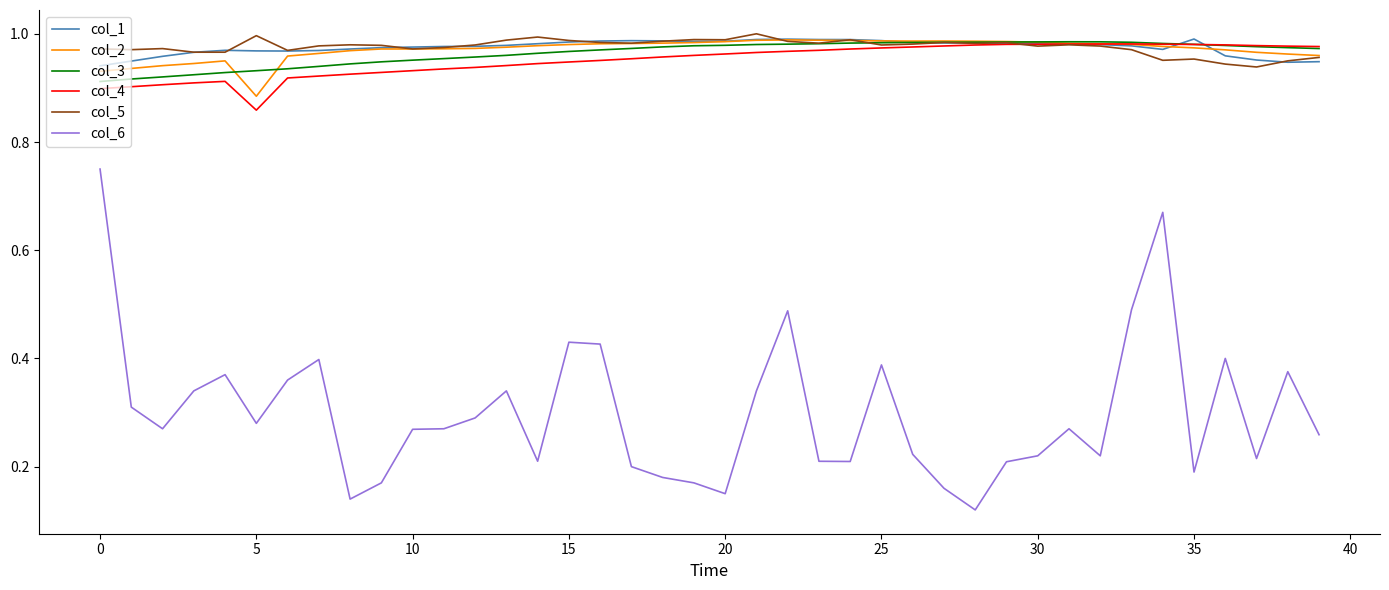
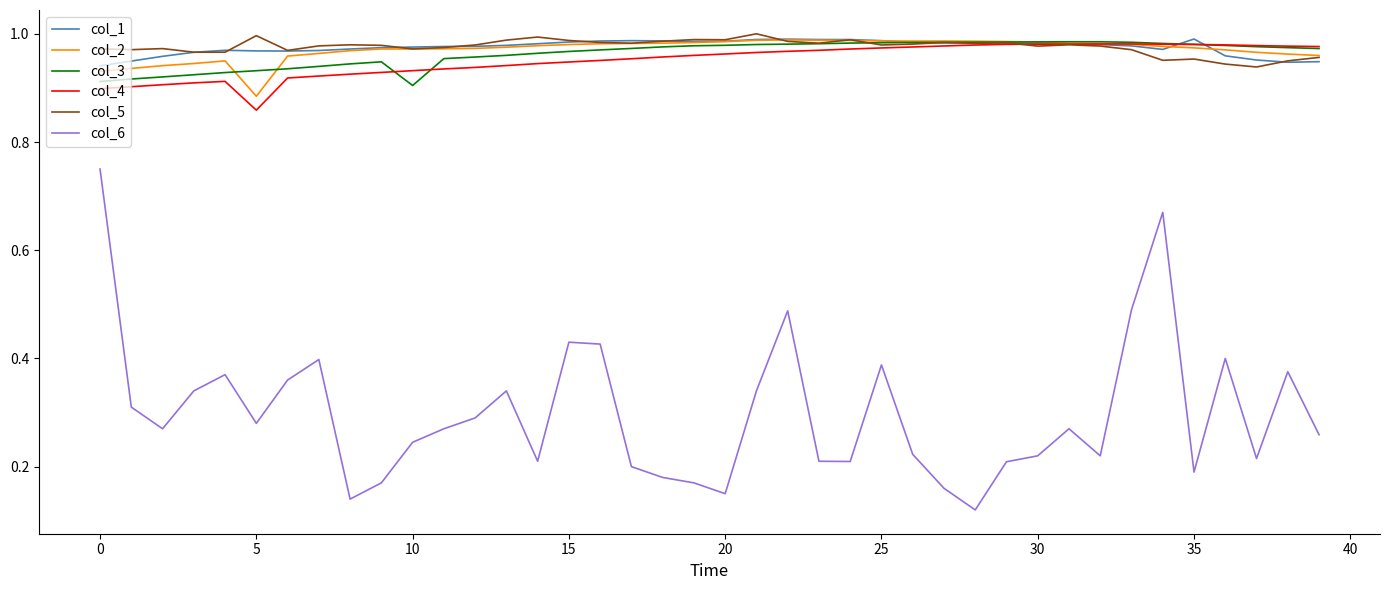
  {
    "col_1": {
      "5": 0.97,
      "35": 0.99
    },
    "col_2": {
      "5": 0.88,
      "15": 0.98,
      "35": 0.97
    },
    "col_3": {
      "5": 0.93,
-     "10": 0.95,
+     "10": 0.90,
      "15": 0.97,
      "20": 0.98
    },
    "col_4": {
      "5": 0.86,
      "10": 0.93,
      "15": 0.95,
      "20": 0.96,
      "25": 0.97
    },
    "col_5": {
      "5": 1.00,
      "35": 0.95
    },
    "col_6": {
      "0": 0.75,
      "5": 0.28,
-     "10": 0.27,
+     "10": 0.25,
      "15": 0.43,
      "20": 0.15,
      "25": 0.39,
      "30": 0.22,
      "35": 0.19
    }
  }
